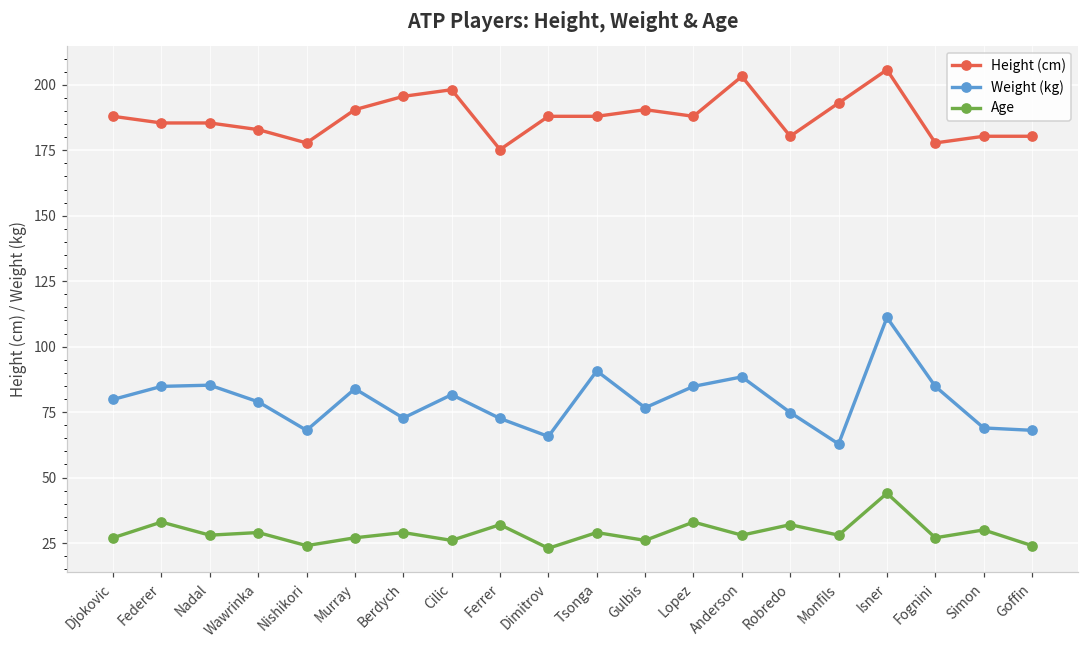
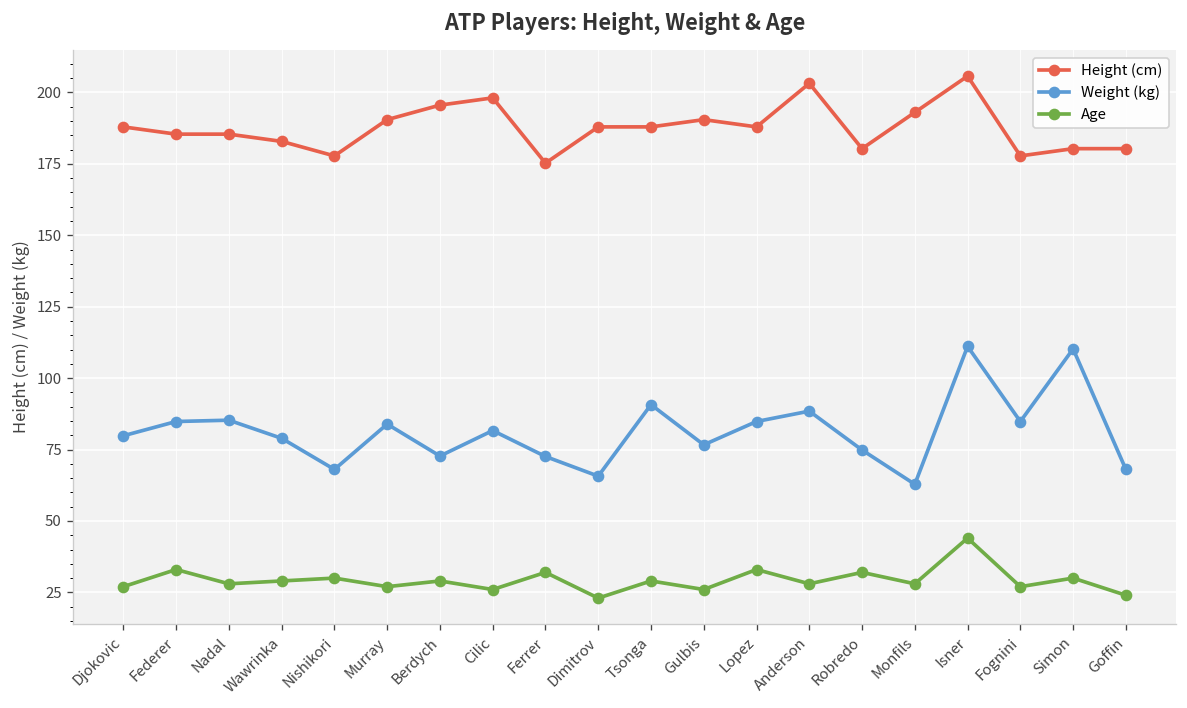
  {
    "Height (cm)": {
      "Djokovic": 188,
      "Federer": 185,
      "Nadal": 185,
      "Wawrinka": 183,
      "Nishikori": 178,
      "Murray": 191,
      "Berdych": 196,
      "Cilic": 198,
      "Ferrer": 175,
      "Dimitrov": 188,
      "Tsonga": 188,
      "Gulbis": 191,
      "Lopez": 188,
      "Anderson": 203,
      "Robredo": 180,
      "Monfils": 193,
      "Isner": 206,
      "Fognini": 178,
      "Simon": 180,
      "Goffin": 180
    },
    "Weight (kg)": {
      "Djokovic": 80,
      "Federer": 85,
      "Nadal": 85,
      "Wawrinka": 79,
      "Nishikori": 68,
      "Murray": 84,
      "Berdych": 73,
      "Cilic": 82,
      "Ferrer": 73,
      "Dimitrov": 66,
      "Tsonga": 91,
      "Gulbis": 77,
      "Lopez": 85,
      "Anderson": 88,
      "Robredo": 75,
      "Monfils": 63,
      "Isner": 111,
      "Fognini": 85,
-     "Simon": 69,
+     "Simon": 110,
      "Goffin": 68
    },
    "Age": {
      "Djokovic": 27,
      "Federer": 33,
      "Nadal": 28,
      "Wawrinka": 29,
-     "Nishikori": 24,
+     "Nishikori": 30,
      "Murray": 27,
      "Berdych": 29,
      "Cilic": 26,
      "Ferrer": 32,
      "Dimitrov": 23,
      "Tsonga": 29,
      "Gulbis": 26,
      "Lopez": 33,
      "Anderson": 28,
      "Robredo": 32,
      "Monfils": 28,
      "Isner": 44,
      "Fognini": 27,
      "Simon": 30,
      "Goffin": 24
    }
  }
